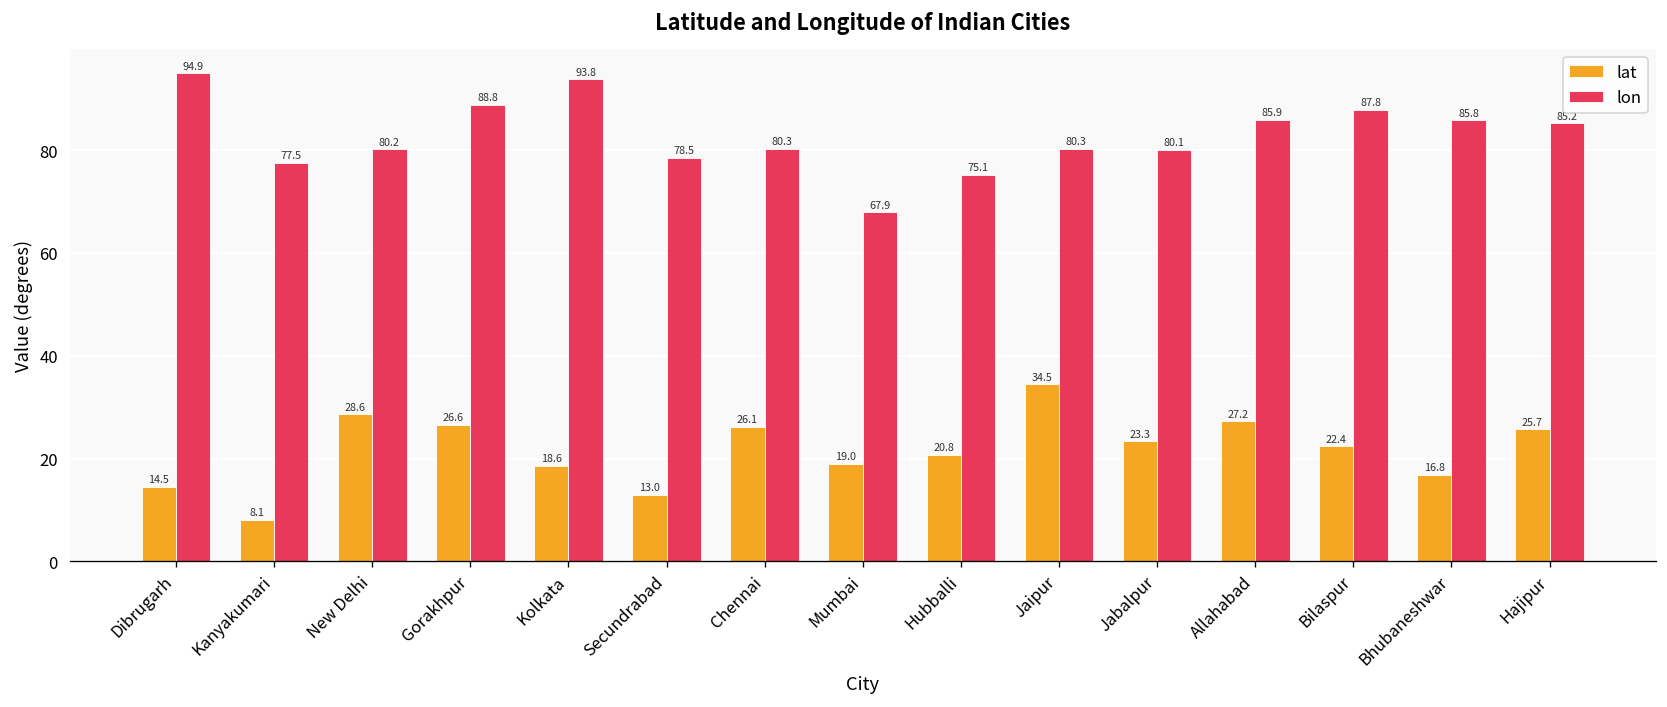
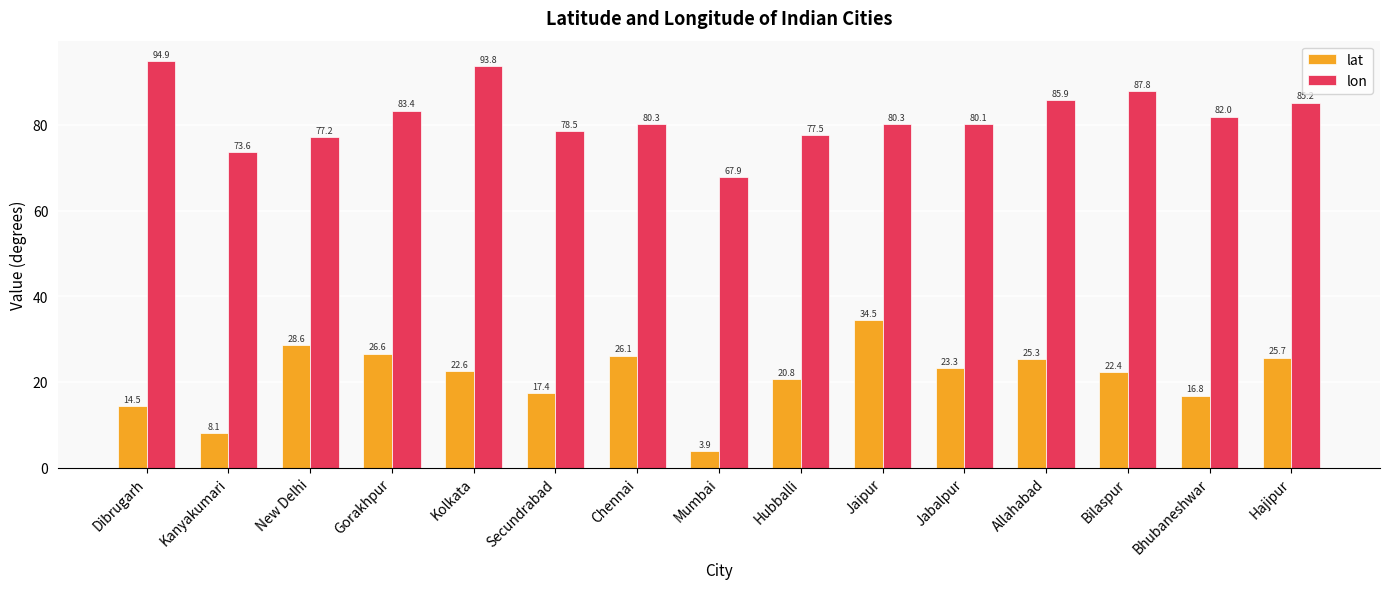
  {
    "lat": {
      "Dibrugarh": 14.5,
      "Kanyakumari": 8.1,
      "New Delhi": 28.6,
      "Gorakhpur": 26.6,
-     "Kolkata": 18.6,
-     "Secundrabad": 13.0,
+     "Kolkata": 22.6,
+     "Secundrabad": 17.4,
      "Chennai": 26.1,
-     "Mumbai": 19.0,
+     "Mumbai": 3.9,
      "Hubballi": 20.8,
      "Jaipur": 34.5,
      "Jabalpur": 23.3,
-     "Allahabad": 27.2,
+     "Allahabad": 25.3,
      "Bilaspur": 22.4,
      "Bhubaneshwar": 16.8,
      "Hajipur": 25.7
    },
    "lon": {
      "Dibrugarh": 94.9,
-     "Kanyakumari": 77.5,
-     "New Delhi": 80.2,
-     "Gorakhpur": 88.8,
+     "Kanyakumari": 73.6,
+     "New Delhi": 77.2,
+     "Gorakhpur": 83.4,
      "Kolkata": 93.8,
      "Secundrabad": 78.5,
      "Chennai": 80.3,
      "Mumbai": 67.9,
-     "Hubballi": 75.1,
+     "Hubballi": 77.5,
      "Jaipur": 80.3,
      "Jabalpur": 80.1,
      "Allahabad": 85.9,
      "Bilaspur": 87.8,
-     "Bhubaneshwar": 85.8
+     "Bhubaneshwar": 82.0
    }
  }
